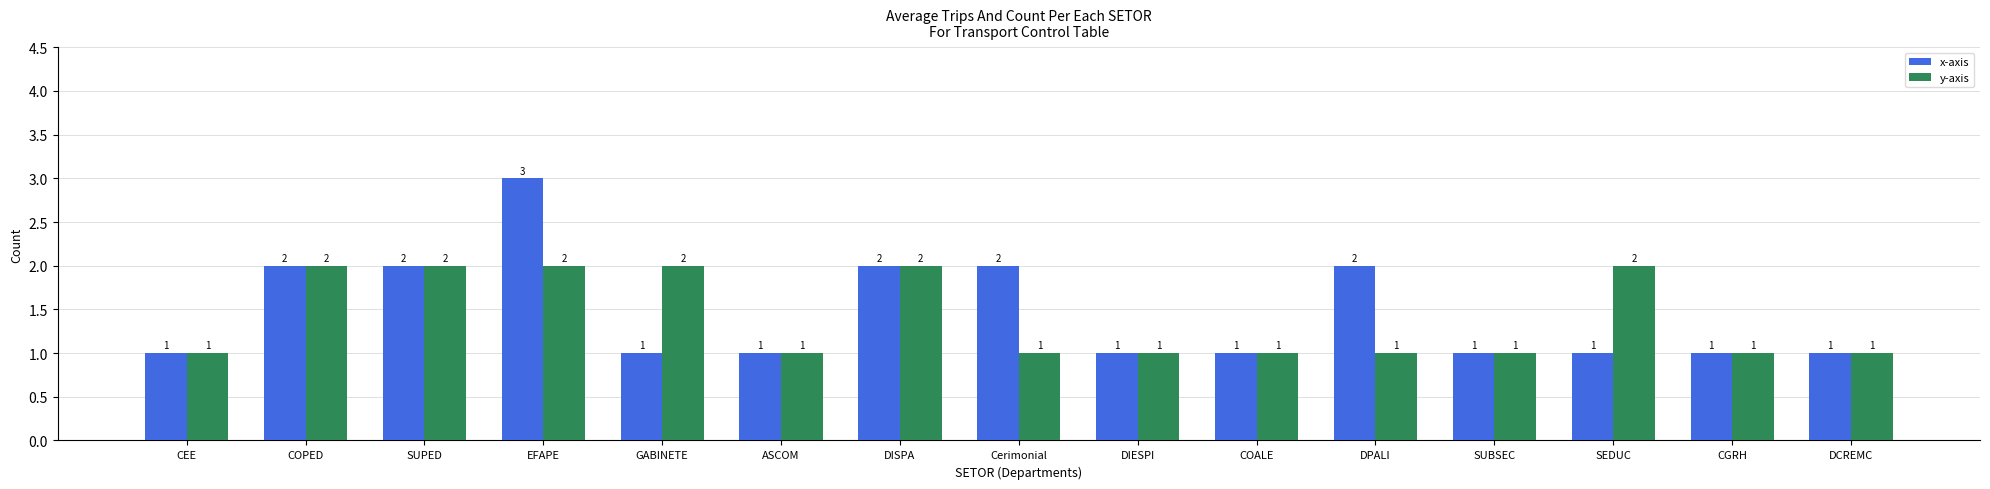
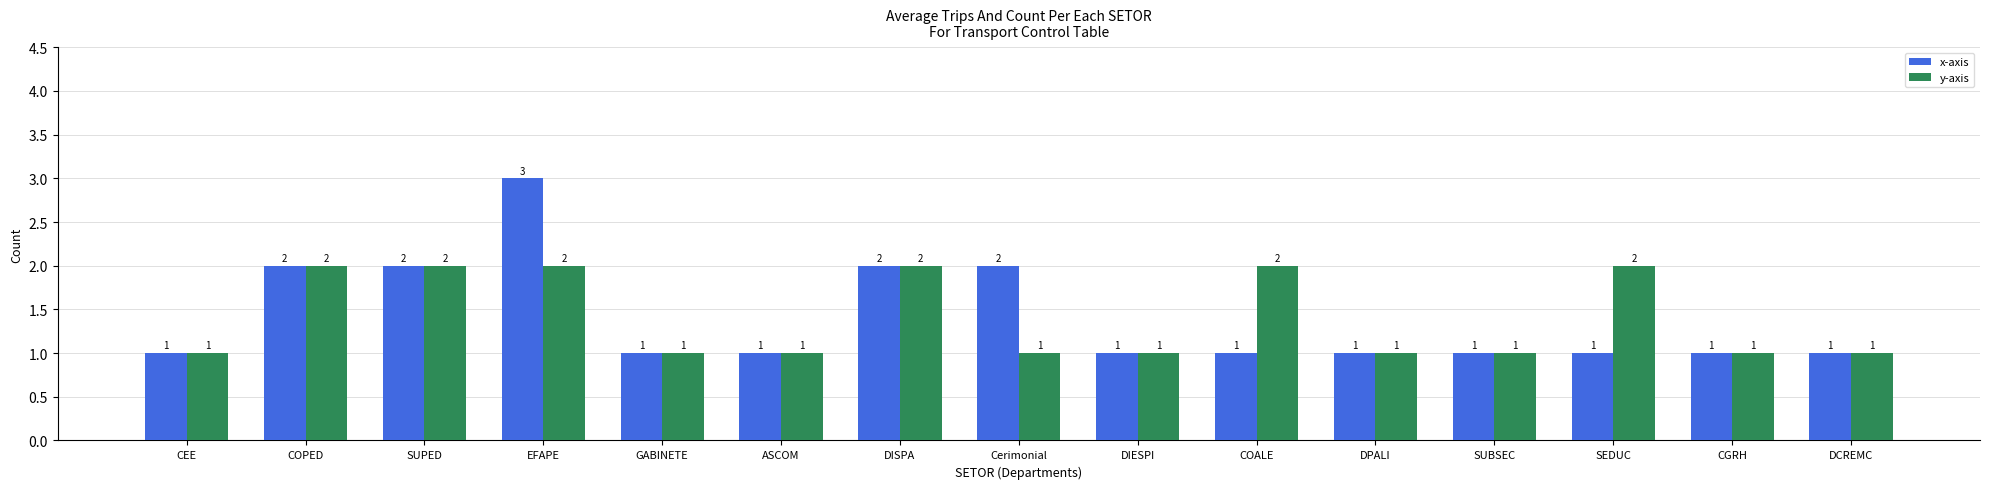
  {
    "x-axis": {
      "CEE": 1,
      "COPED": 2,
      "SUPED": 2,
      "EFAPE": 3,
      "GABINETE": 1,
      "ASCOM": 1,
      "DISPA": 2,
      "Cerimonial": 2,
      "DIESPI": 1,
      "COALE": 1,
-     "DPALI": 2,
+     "DPALI": 1,
      "SUBSEC": 1,
      "SEDUC": 1,
      "CGRH": 1,
      "DCREMC": 1
    },
    "y-axis": {
      "CEE": 1,
      "COPED": 2,
      "SUPED": 2,
      "EFAPE": 2,
-     "GABINETE": 2,
+     "GABINETE": 1,
      "ASCOM": 1,
      "DISPA": 2,
      "Cerimonial": 1,
      "DIESPI": 1,
-     "COALE": 1,
+     "COALE": 2,
      "DPALI": 1,
      "SUBSEC": 1,
      "SEDUC": 2,
      "CGRH": 1,
      "DCREMC": 1
    }
  }
